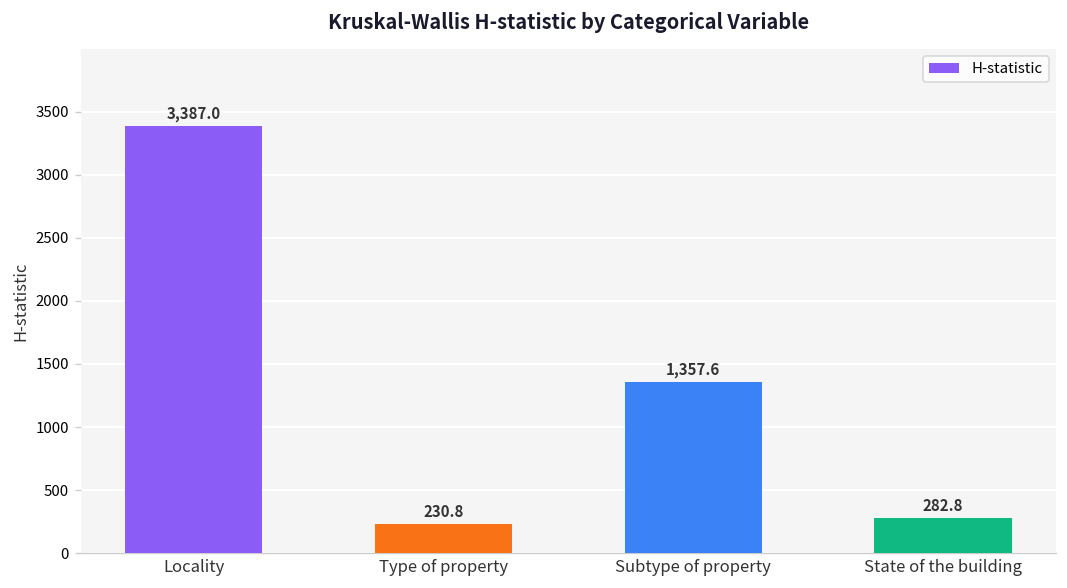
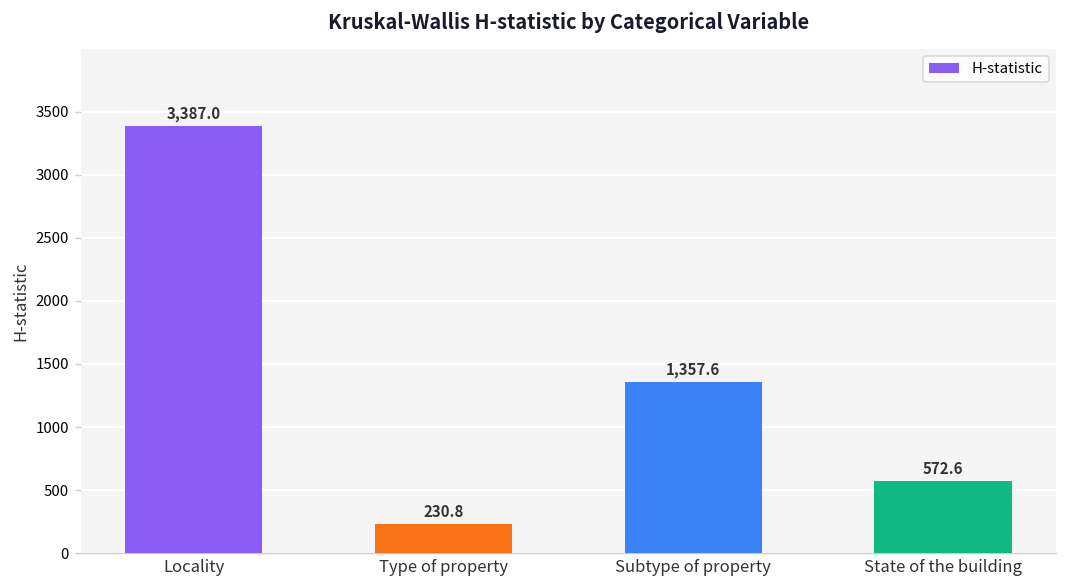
  {
    "Locality": "3,387.0",
    "Type of property": "230.8",
    "Subtype of property": "1,357.6",
-   "State of the building": "282.8"
+   "State of the building": "572.6"
  }
